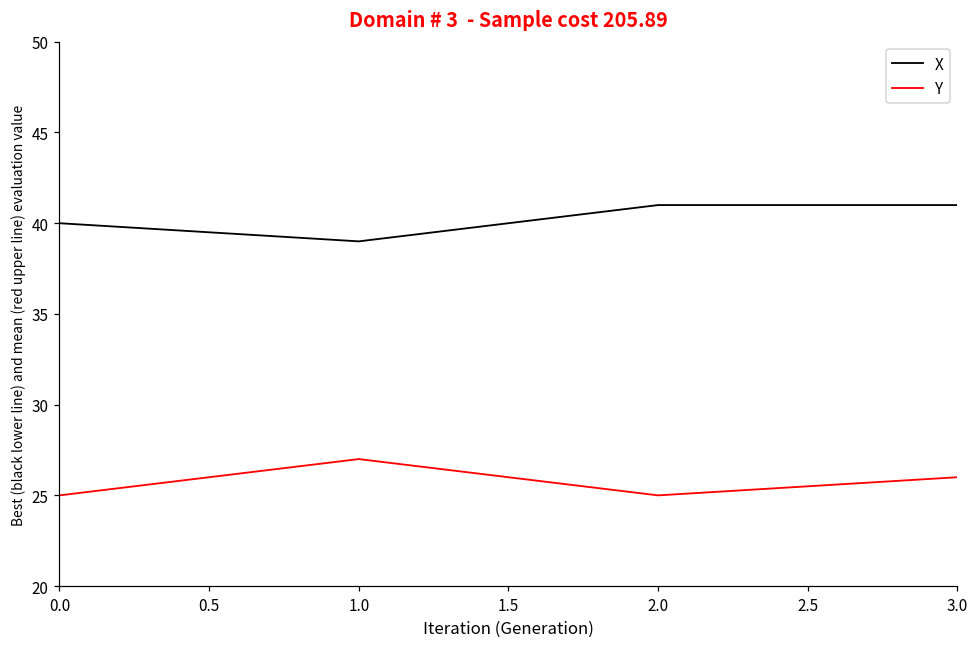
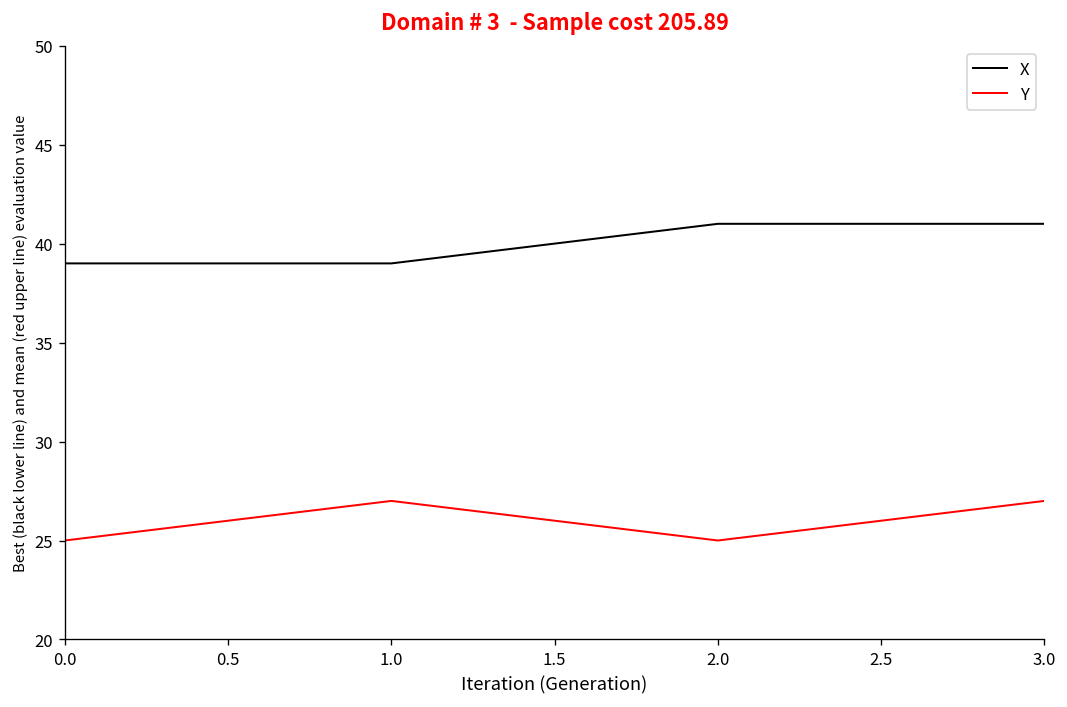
  {
    "X": {
-     "0.0": 40,
+     "0.0": 39,
      "1.0": 39,
      "2.0": 41,
      "3.0": 41
    },
    "Y": {
      "0.0": 25,
      "1.0": 27,
      "2.0": 25,
-     "3.0": 26
+     "3.0": 27
    }
  }
